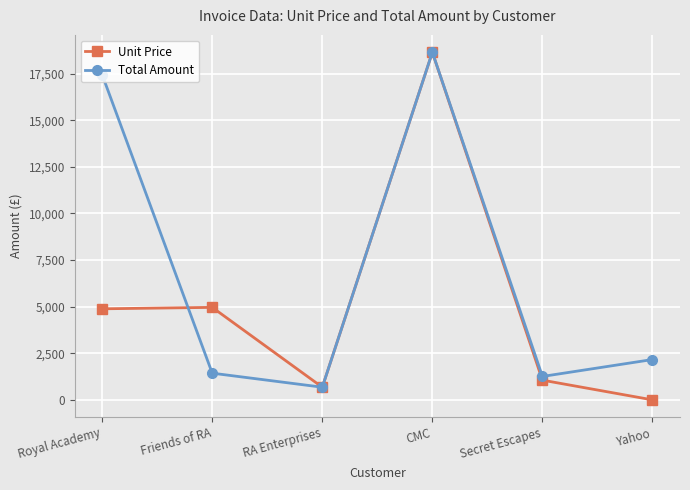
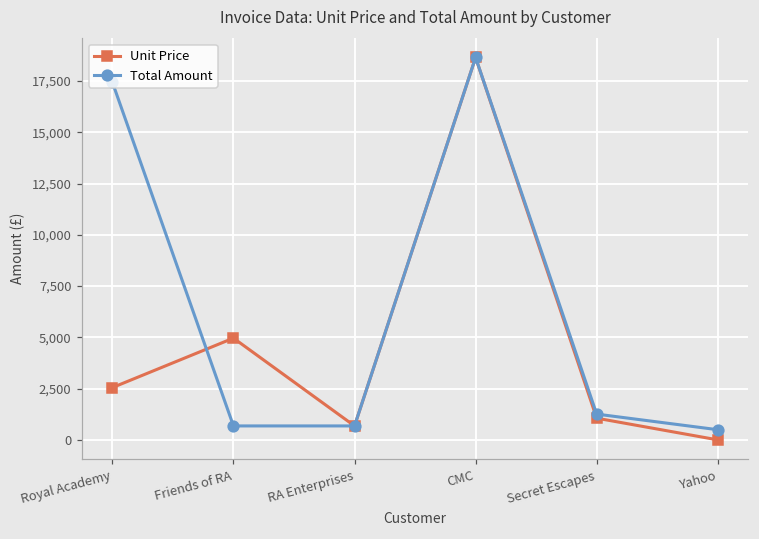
  {
    "Unit Price": {
-     "Royal Academy": "4,900",
+     "Royal Academy": "2,600",
      "Friends of RA": "5,000",
      "Secret Escapes": "1,100",
      "Yahoo": "0"
    },
    "Total Amount": {
-     "Friends of RA": "1,400",
+     "Friends of RA": "700",
      "Secret Escapes": "1,300",
-     "Yahoo": "2,200"
+     "Yahoo": "500"
    }
  }
